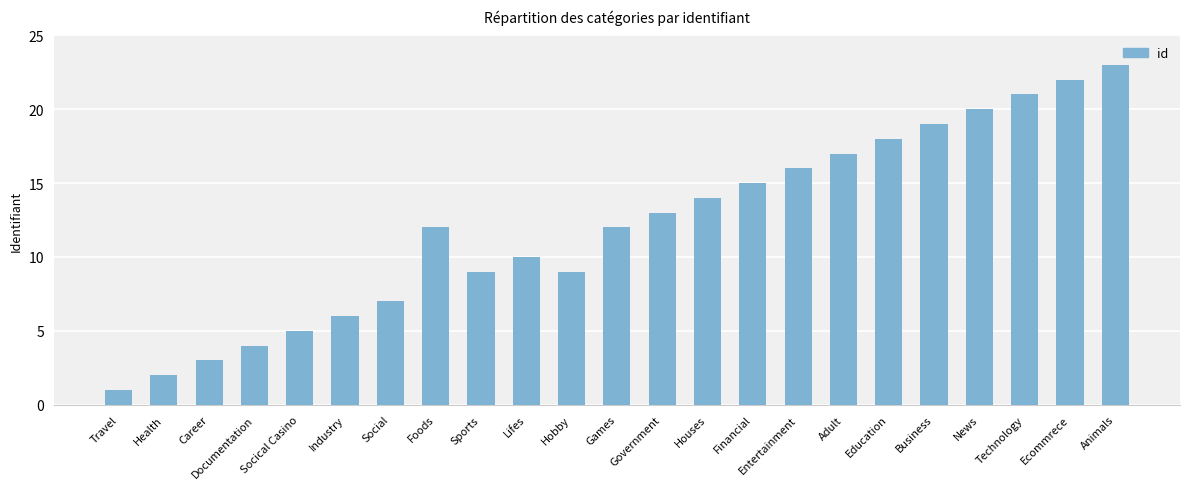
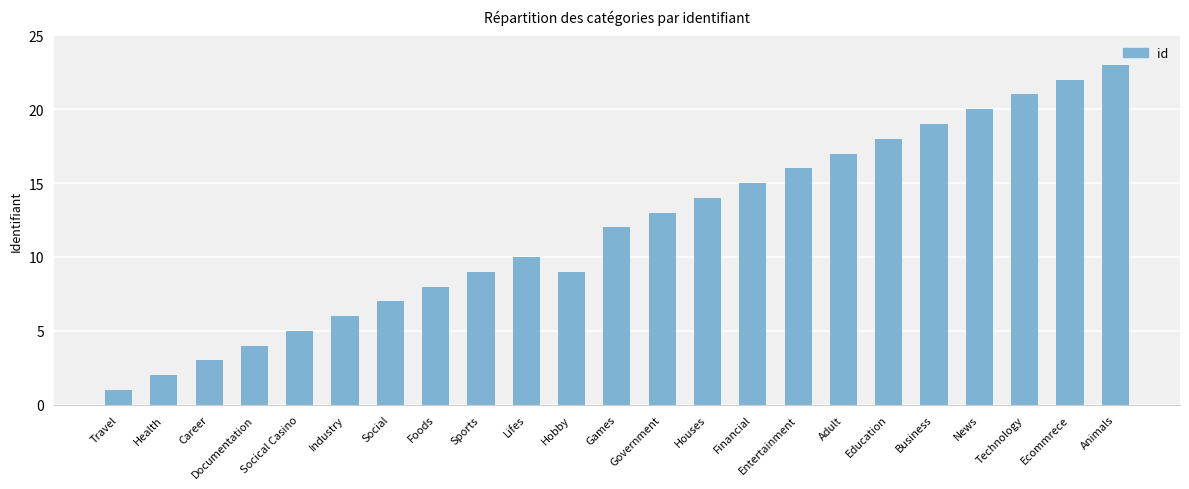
  {
    "Travel": 1,
    "Health": 2,
    "Career": 3,
    "Documentation": 4,
    "Socical Casino": 5,
    "Industry": 6,
    "Social": 7,
-   "Foods": 12,
+   "Foods": 8,
    "Sports": 9,
    "Lifes": 10,
    "Hobby": 9,
    "Games": 12,
    "Government": 13,
    "Houses": 14,
    "Financial": 15,
    "Entertainment": 16,
    "Adult": 17,
    "Education": 18,
    "Business": 19,
    "News": 20,
    "Technology": 21,
    "Ecommrece": 22,
    "Animals": 23
  }
